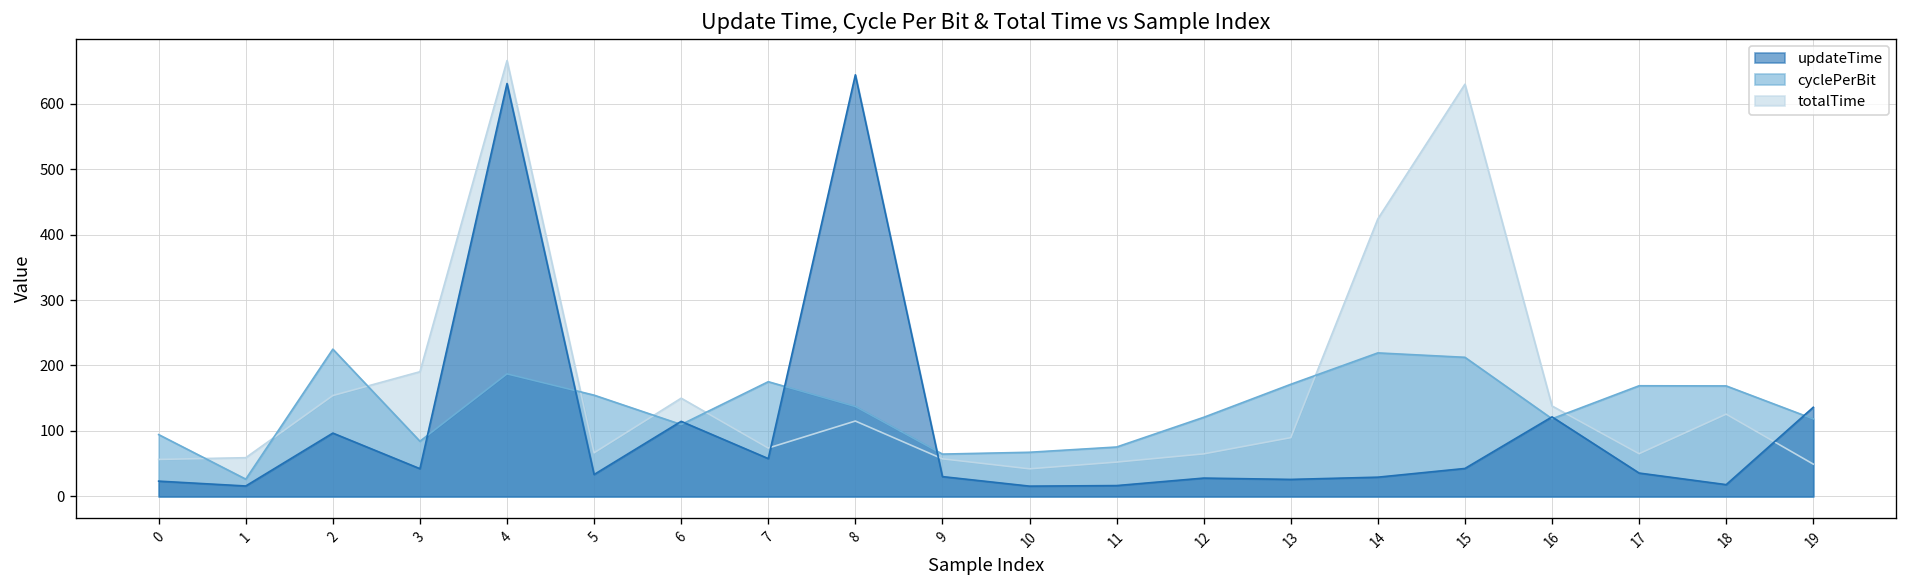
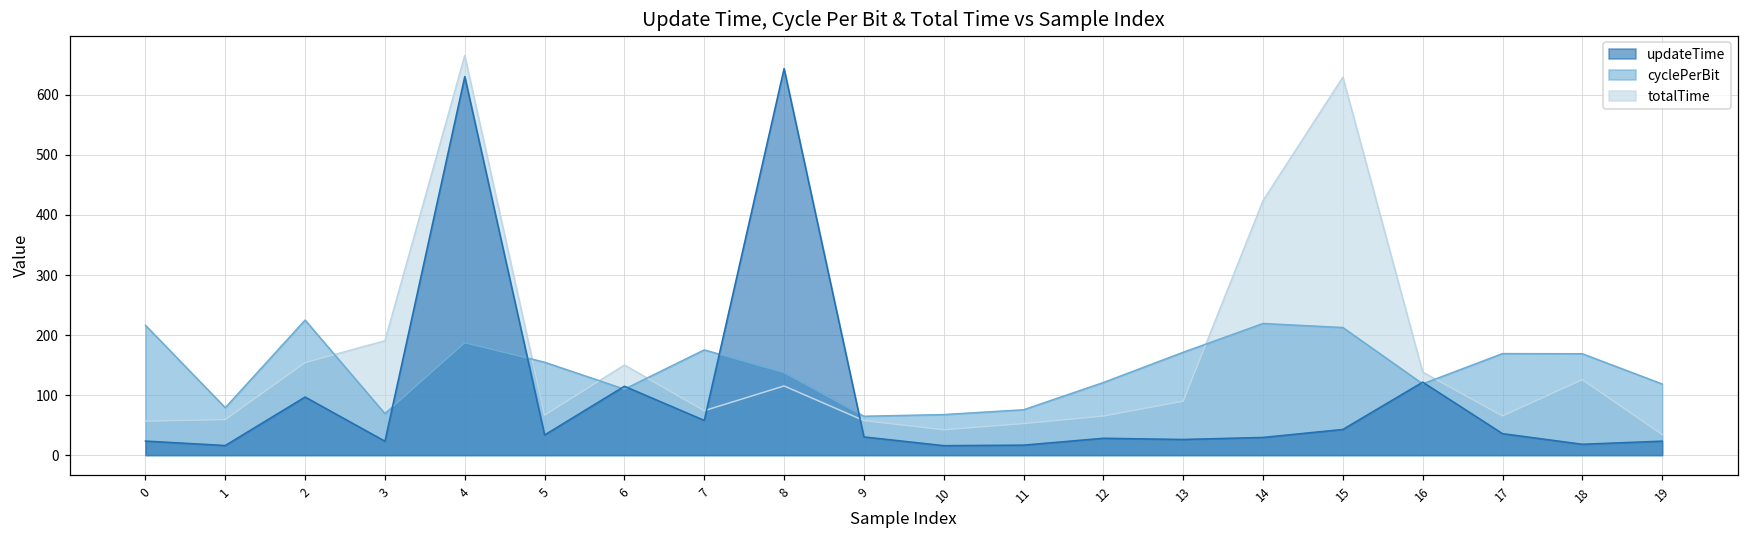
  {
    "totalTime": {
      "0": 60,
      "1": 60,
      "2": 150,
      "3": 190,
      "4": 670,
      "5": 70,
      "6": 150,
      "7": 70,
      "8": 120,
      "9": 60,
      "10": 40,
      "11": 50,
      "12": 70,
      "13": 90,
      "14": 420,
      "15": 630,
      "16": 140,
      "17": 70,
      "18": 130,
-     "19": 50
+     "19": 30
    },
    "cyclePerBit": {
-     "0": 90,
-     "1": 30,
+     "0": 220,
+     "1": 80,
      "2": 220,
-     "3": 80,
+     "3": 70,
      "4": 190,
      "5": 150,
      "6": 110,
      "7": 180,
      "8": 140,
      "9": 60,
      "10": 70,
      "11": 80,
      "12": 120,
      "13": 170,
      "14": 220,
      "15": 210,
      "17": 170,
      "18": 170,
      "19": 120
    },
    "updateTime": {
      "0": 20,
      "1": 20,
      "2": 100,
-     "3": 40,
+     "3": 20,
      "4": 630,
      "5": 30,
      "6": 110,
      "7": 60,
      "8": 640,
      "9": 30,
      "10": 20,
      "11": 20,
      "12": 30,
      "13": 30,
      "14": 30,
      "15": 40,
      "17": 40,
      "18": 20,
-     "19": 140
+     "19": 20
    }
  }
